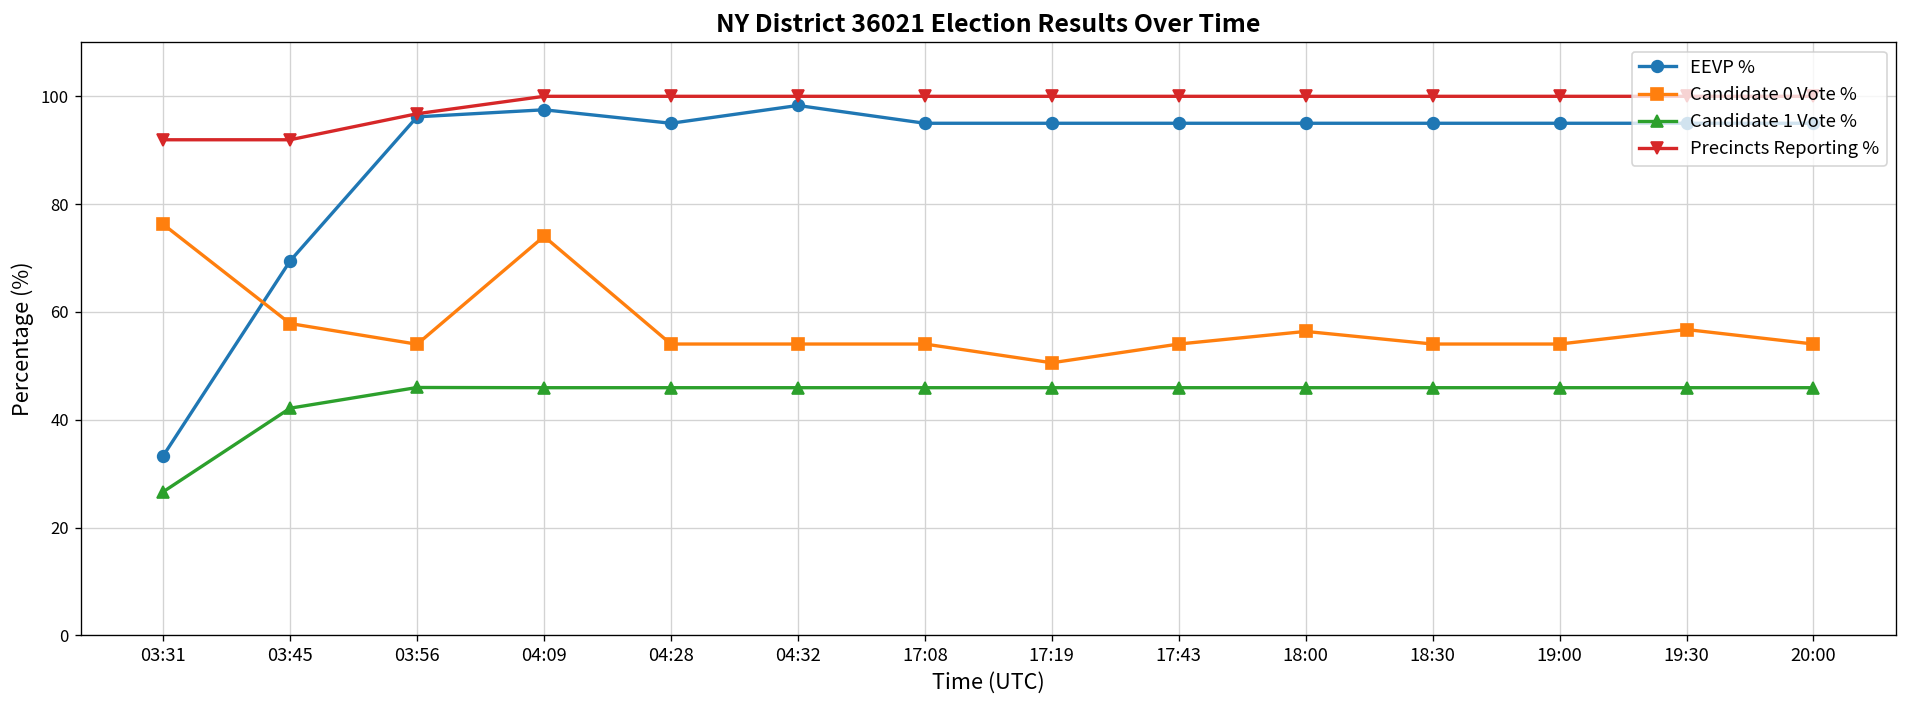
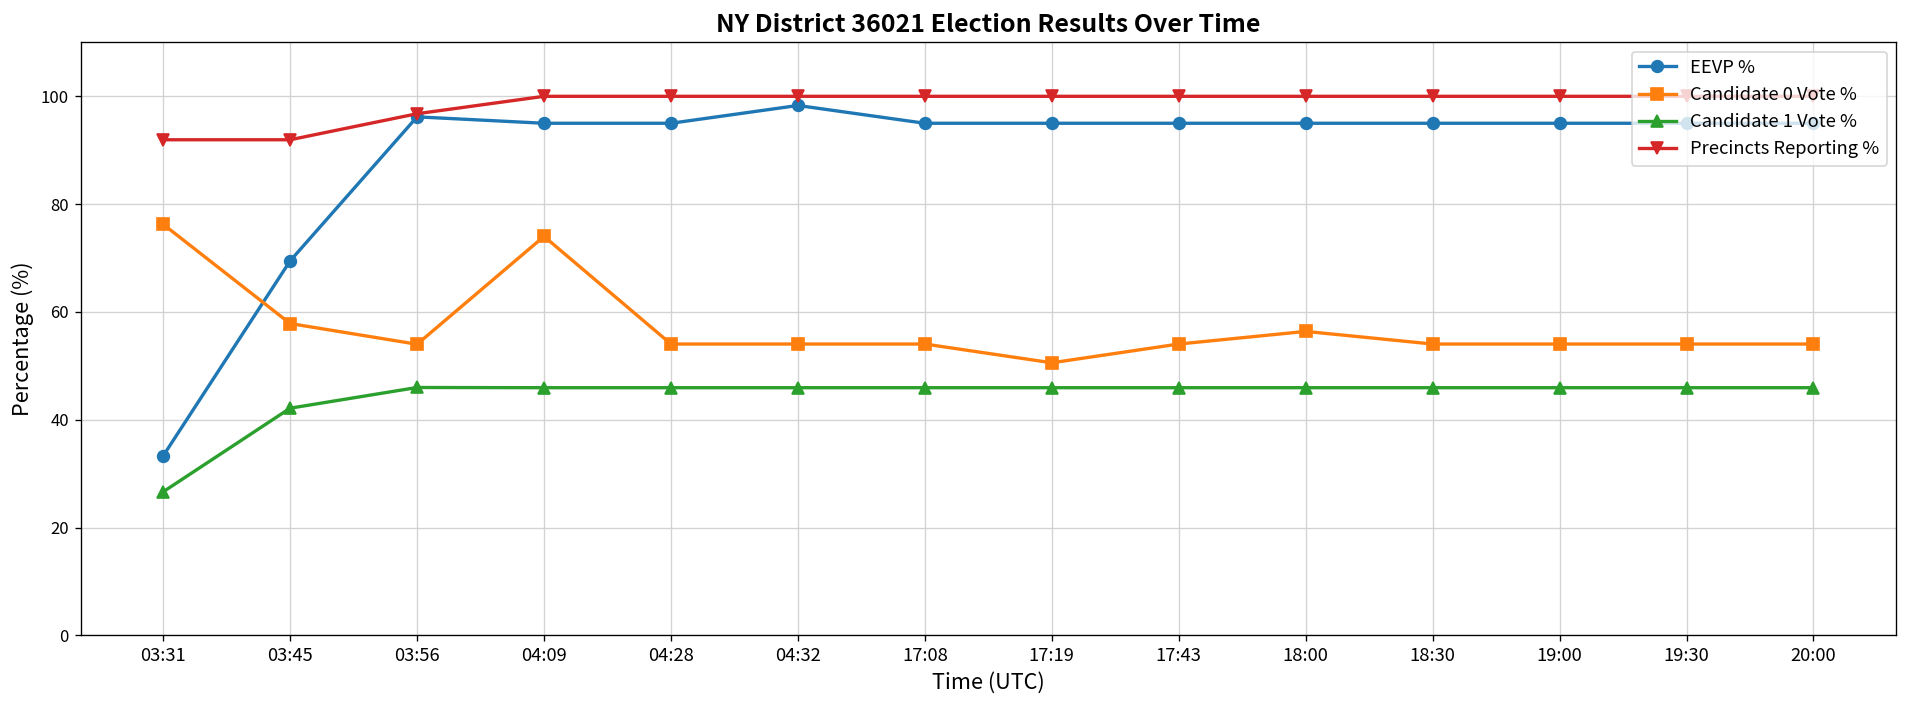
  {
    "EEVP %": {
      "03:31": 33,
      "03:45": 69,
      "03:56": 96,
-     "04:09": 98,
+     "04:09": 95,
      "04:28": 95,
      "04:32": 98,
      "17:08": 95,
      "17:19": 95,
      "17:43": 95,
      "18:00": 95,
      "18:30": 95,
      "19:00": 95
    },
    "Candidate 0 Vote %": {
      "03:31": 76,
      "03:45": 58,
      "03:56": 54,
      "04:09": 74,
      "04:28": 54,
      "04:32": 54,
      "17:08": 54,
      "17:19": 51,
      "17:43": 54,
      "18:00": 56,
      "18:30": 54,
      "19:00": 54,
-     "19:30": 57,
+     "19:30": 54,
      "20:00": 54
    },
    "Candidate 1 Vote %": {
      "03:31": 27,
      "03:45": 42,
      "03:56": 46,
      "04:09": 46,
      "04:28": 46,
      "04:32": 46,
      "17:08": 46,
      "17:19": 46,
      "17:43": 46,
      "18:00": 46,
      "18:30": 46,
      "19:00": 46,
      "19:30": 46,
      "20:00": 46
    },
    "Precincts Reporting %": {
      "03:31": 92,
      "03:45": 92,
      "03:56": 97,
      "04:09": 100,
      "04:28": 100,
      "04:32": 100,
      "17:08": 100,
      "17:19": 100,
      "17:43": 100,
      "18:00": 100,
      "18:30": 100,
      "19:00": 100
    }
  }
